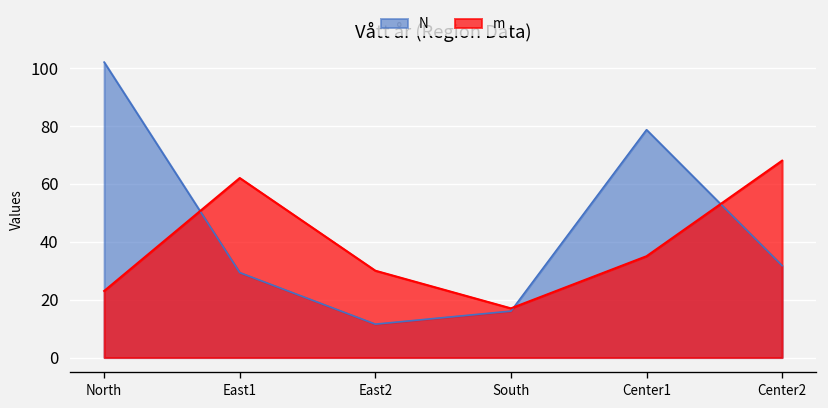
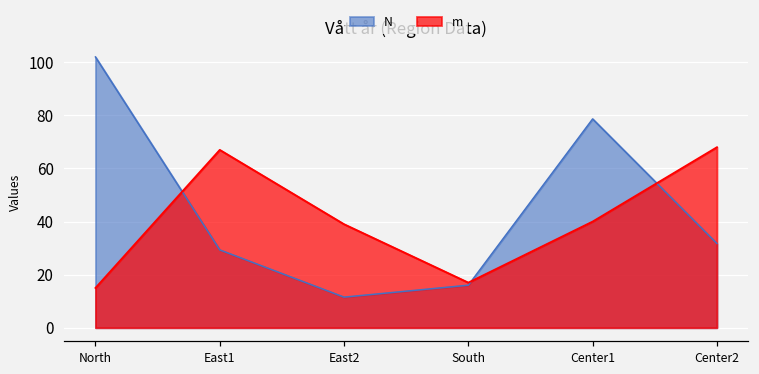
  {
    "N": {
      "North": 102,
      "East1": 29,
      "East2": 12,
      "Center1": 79,
      "Center2": 32
    },
    "m": {
-     "North": 23,
-     "East1": 62,
-     "East2": 30,
-     "Center1": 35,
+     "North": 15,
+     "East1": 67,
+     "East2": 39,
+     "Center1": 40,
      "Center2": 68
    }
  }
